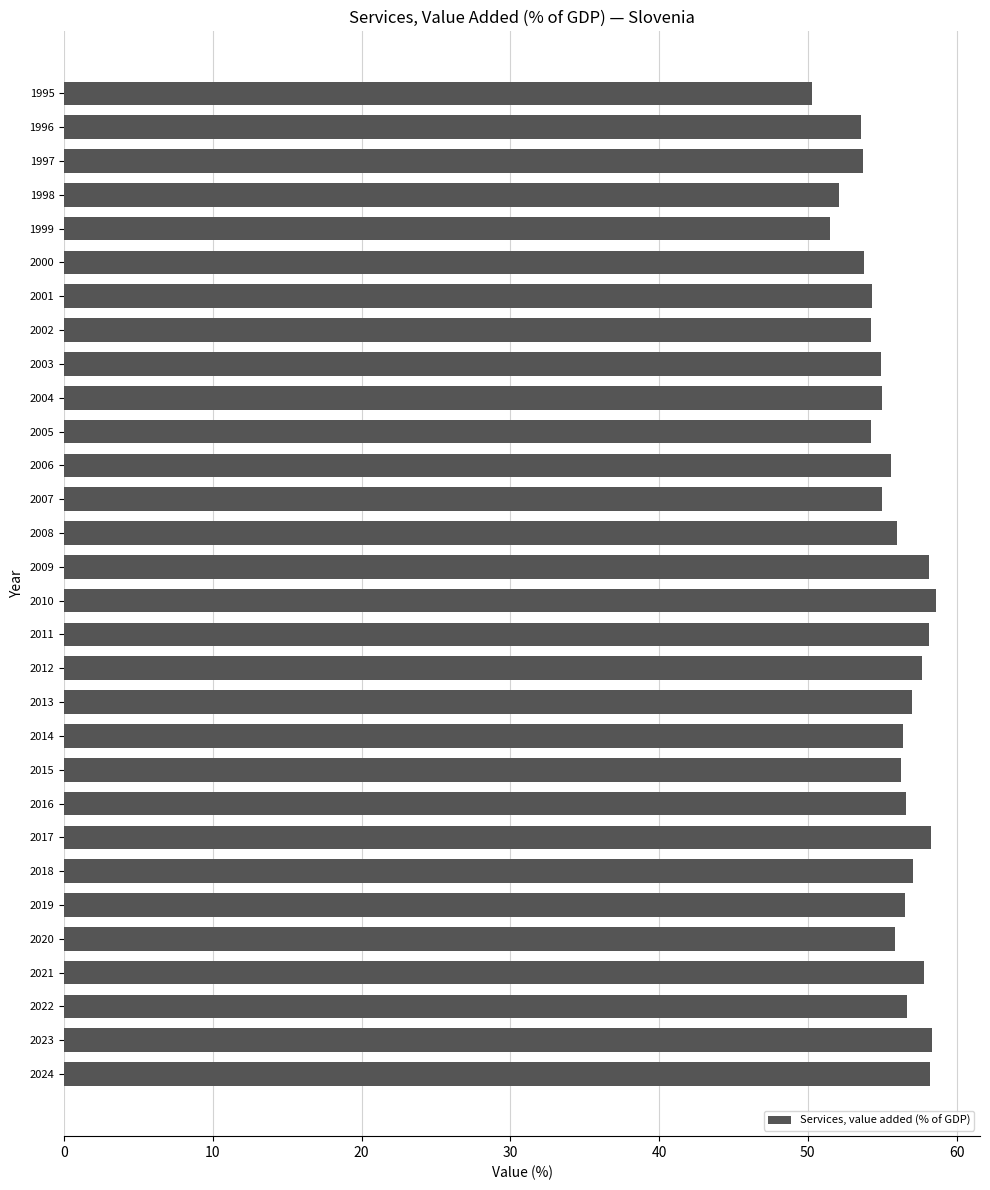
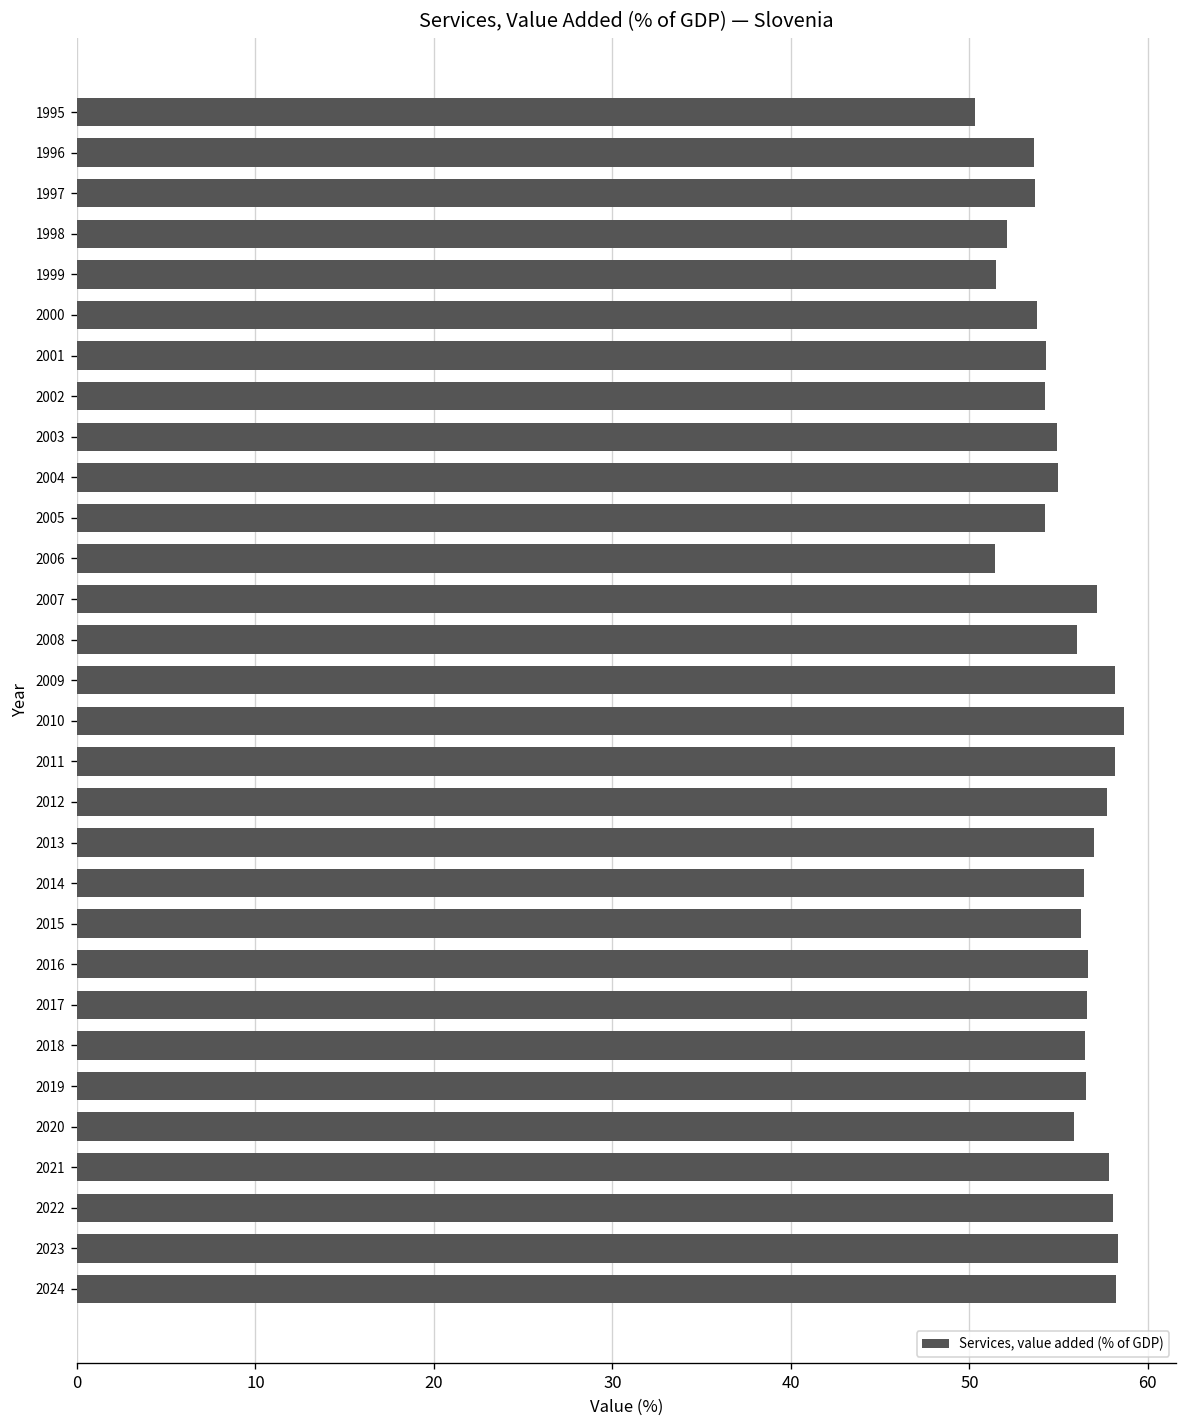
  {
    "1995": 50.3,
    "1996": 53.6,
    "1997": 53.7,
    "1998": 52.1,
    "1999": 51.5,
    "2000": 53.8,
    "2001": 54.3,
    "2002": 54.2,
    "2003": 54.9,
    "2004": 55.0,
    "2005": 54.2,
-   "2006": 55.6,
-   "2007": 55.0,
+   "2006": 51.4,
+   "2007": 57.1,
    "2008": 56.0,
    "2009": 58.1,
    "2010": 58.6,
    "2011": 58.2,
    "2012": 57.7,
    "2013": 57.0,
    "2014": 56.4,
    "2015": 56.3,
    "2016": 56.6,
-   "2017": 58.3,
-   "2018": 57.1,
+   "2017": 56.6,
+   "2018": 56.5,
    "2019": 56.5,
    "2020": 55.9,
    "2021": 57.8,
-   "2022": 56.7,
+   "2022": 58.1,
    "2023": 58.3,
    "2024": 58.2
  }
